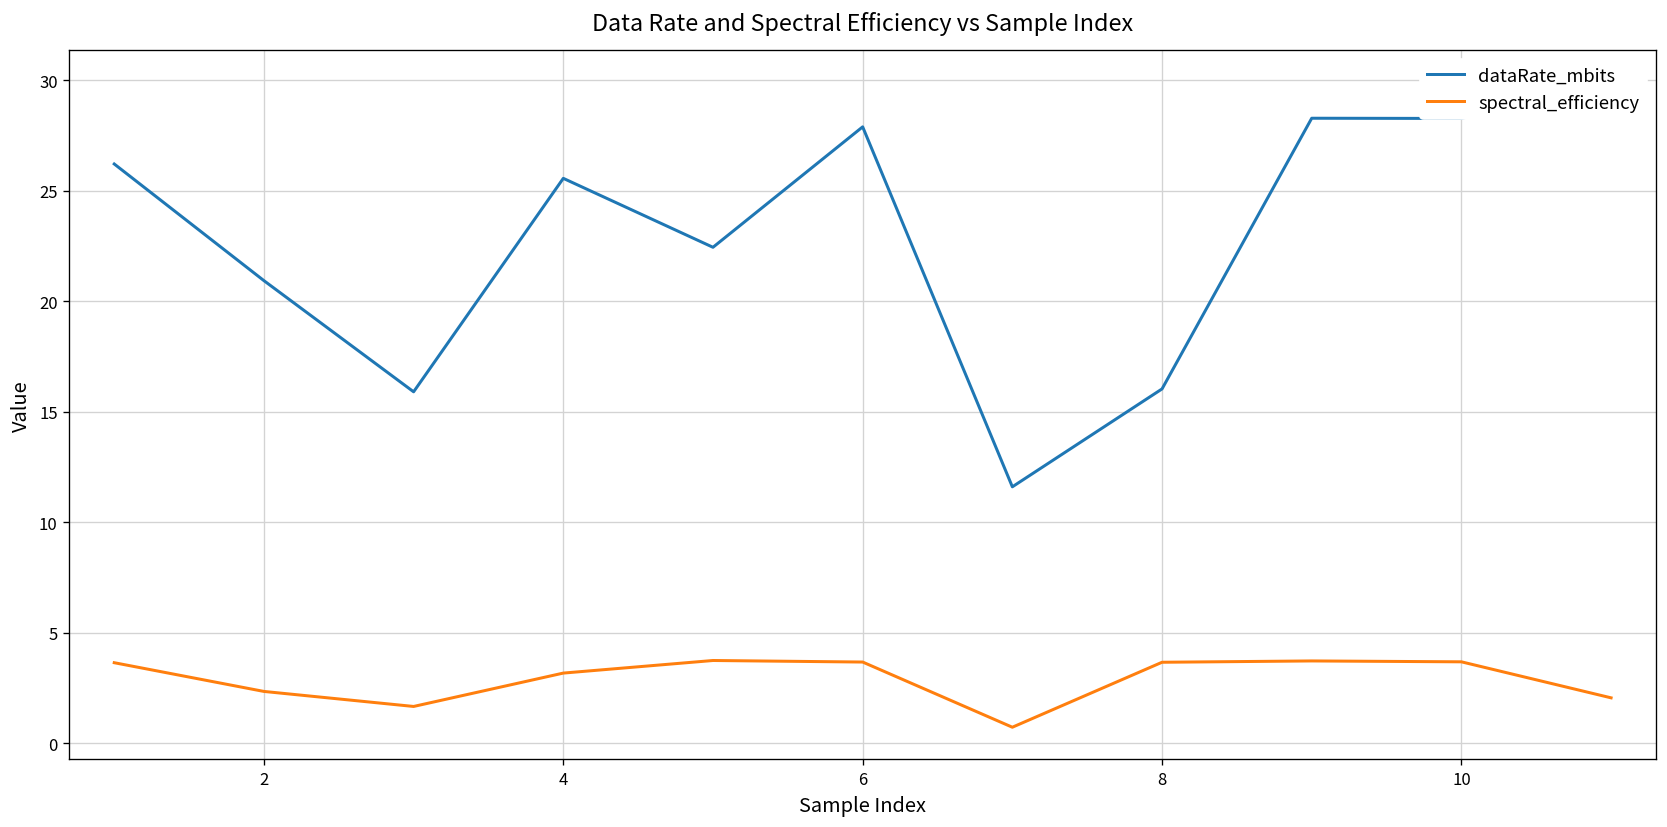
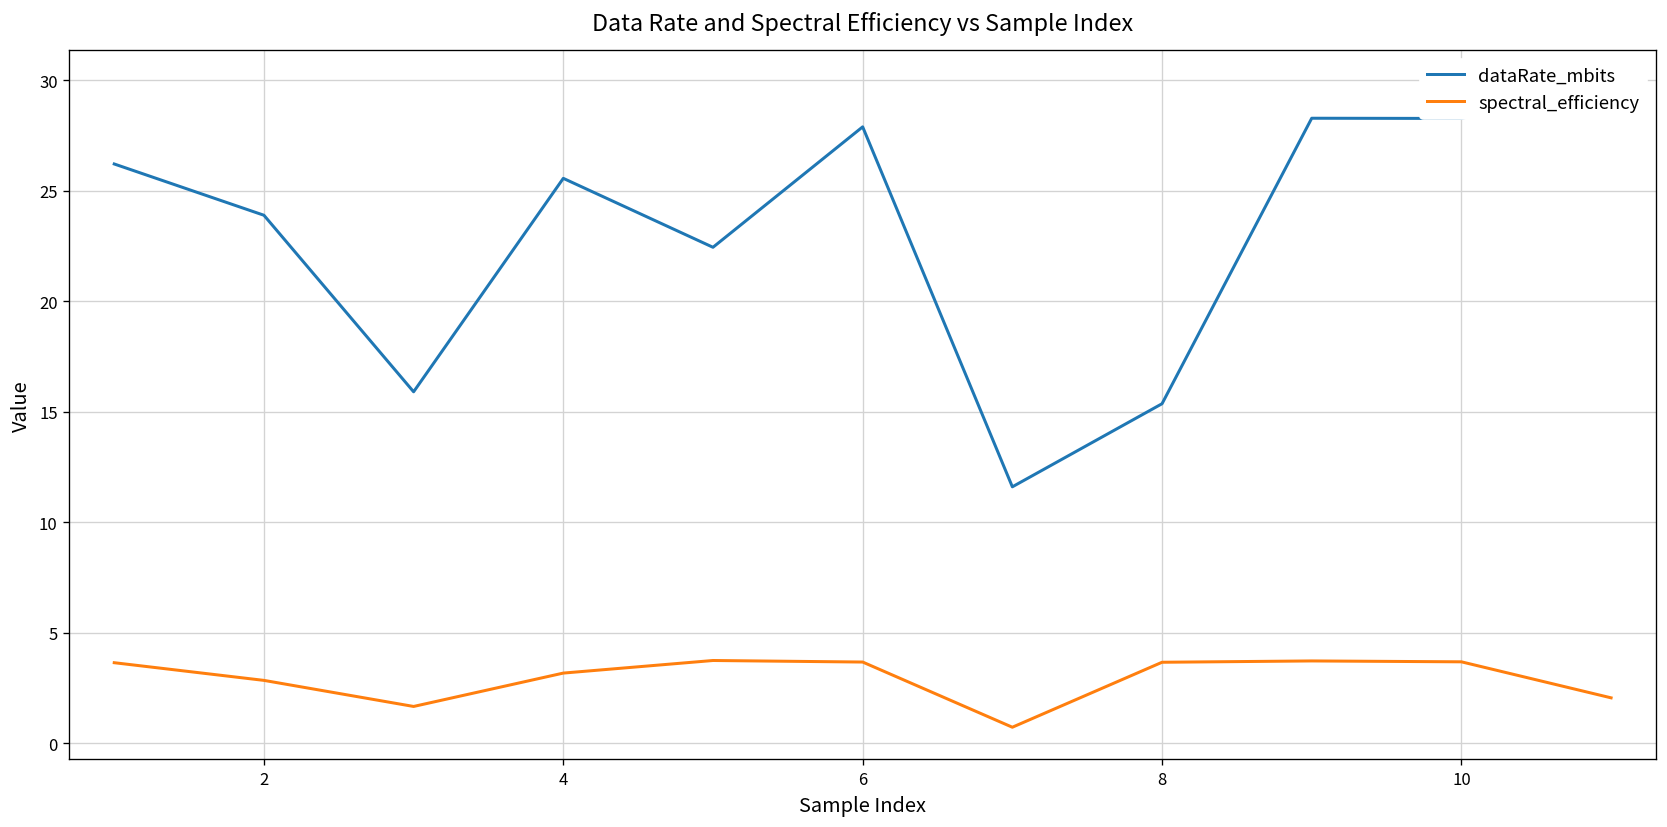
  {
    "dataRate_mbits": {
-     "2": 20.9,
+     "2": 23.9,
      "4": 25.6,
      "6": 27.9,
-     "8": 16.0
+     "8": 15.4
    },
    "spectral_efficiency": {
-     "2": 2.3,
+     "2": 2.8,
      "4": 3.2,
      "6": 3.7,
      "8": 3.7,
      "10": 3.7
    }
  }
